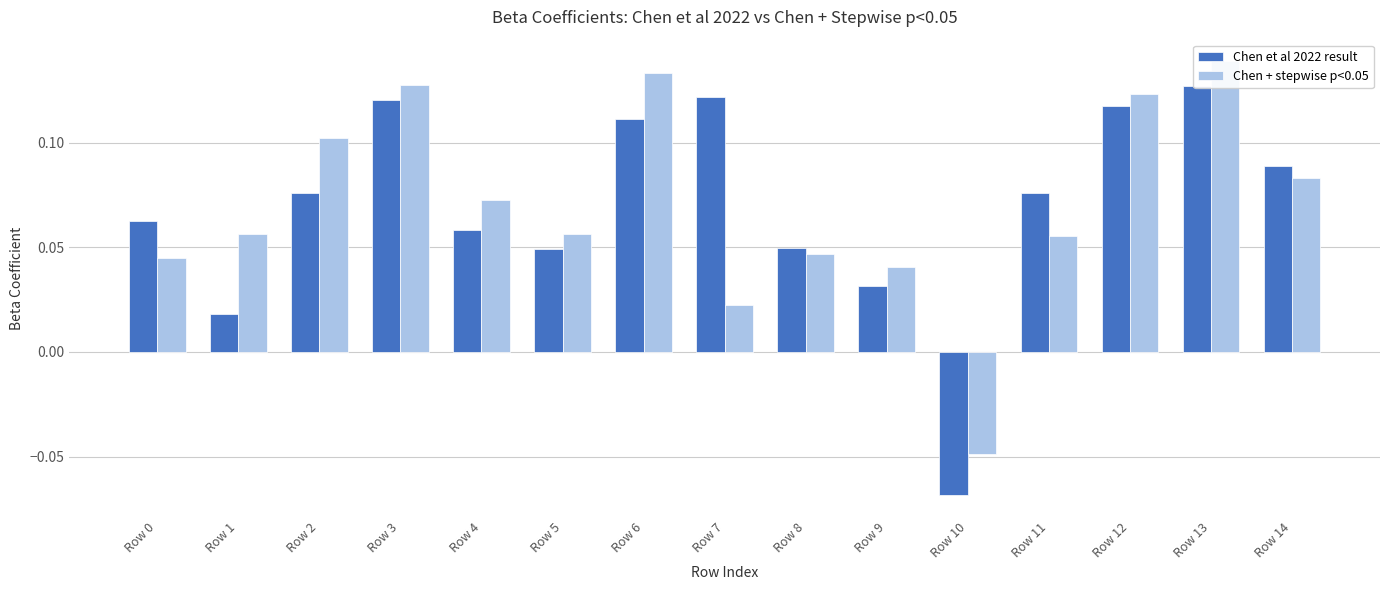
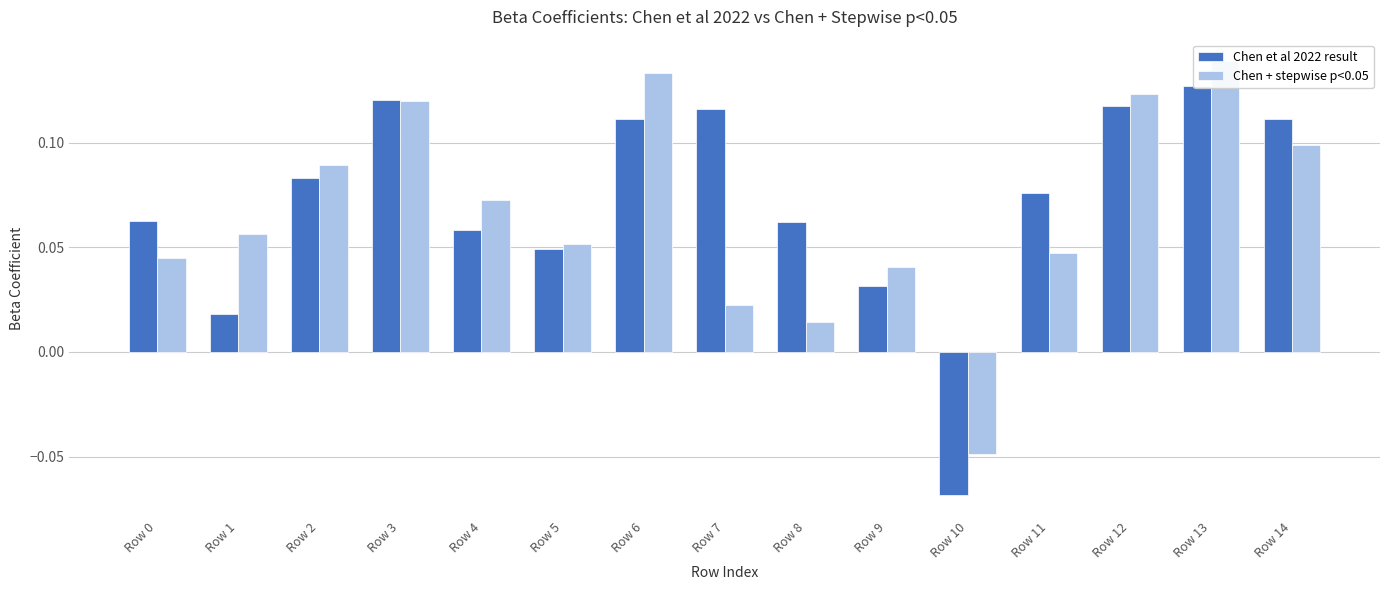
  {
    "Chen et al 2022 result": {
      "Row 0": 0.063,
      "Row 1": 0.018,
-     "Row 2": 0.076,
+     "Row 2": 0.083,
      "Row 3": 0.120,
      "Row 4": 0.058,
      "Row 5": 0.049,
      "Row 6": 0.111,
-     "Row 7": 0.122,
-     "Row 8": 0.050,
+     "Row 7": 0.116,
+     "Row 8": 0.062,
      "Row 9": 0.032,
      "Row 10": -0.068,
      "Row 11": 0.076,
      "Row 12": 0.118,
-     "Row 14": 0.089
+     "Row 14": 0.112
    },
    "Chen + stepwise p<0.05": {
      "Row 0": 0.045,
      "Row 1": 0.056,
-     "Row 2": 0.102,
-     "Row 3": 0.128,
+     "Row 2": 0.090,
+     "Row 3": 0.120,
      "Row 4": 0.073,
-     "Row 5": 0.056,
+     "Row 5": 0.052,
      "Row 6": 0.133,
      "Row 7": 0.022,
-     "Row 8": 0.047,
+     "Row 8": 0.014,
      "Row 9": 0.041,
      "Row 10": -0.049,
-     "Row 11": 0.056,
+     "Row 11": 0.047,
      "Row 12": 0.123,
-     "Row 14": 0.083
+     "Row 14": 0.099
    }
  }
